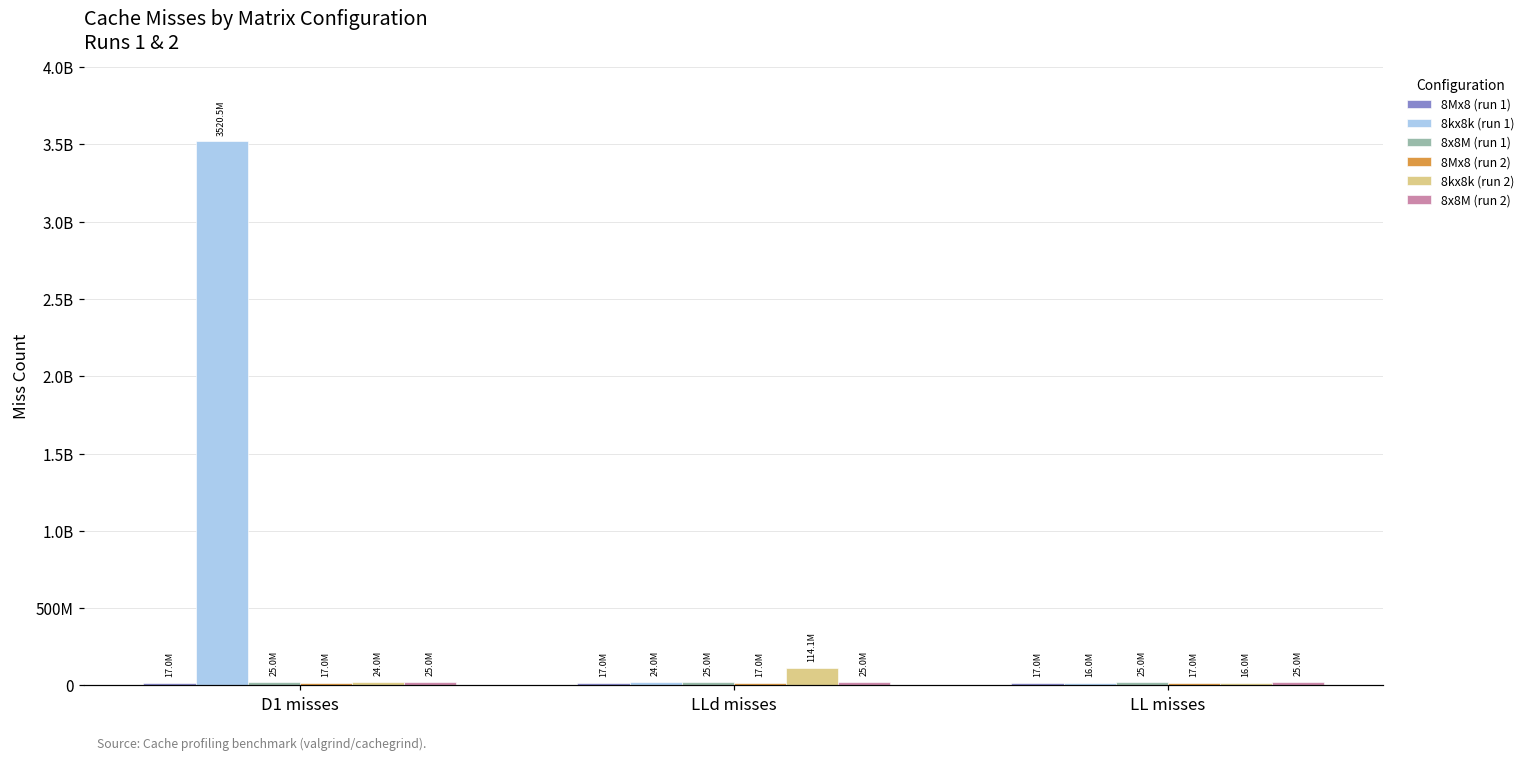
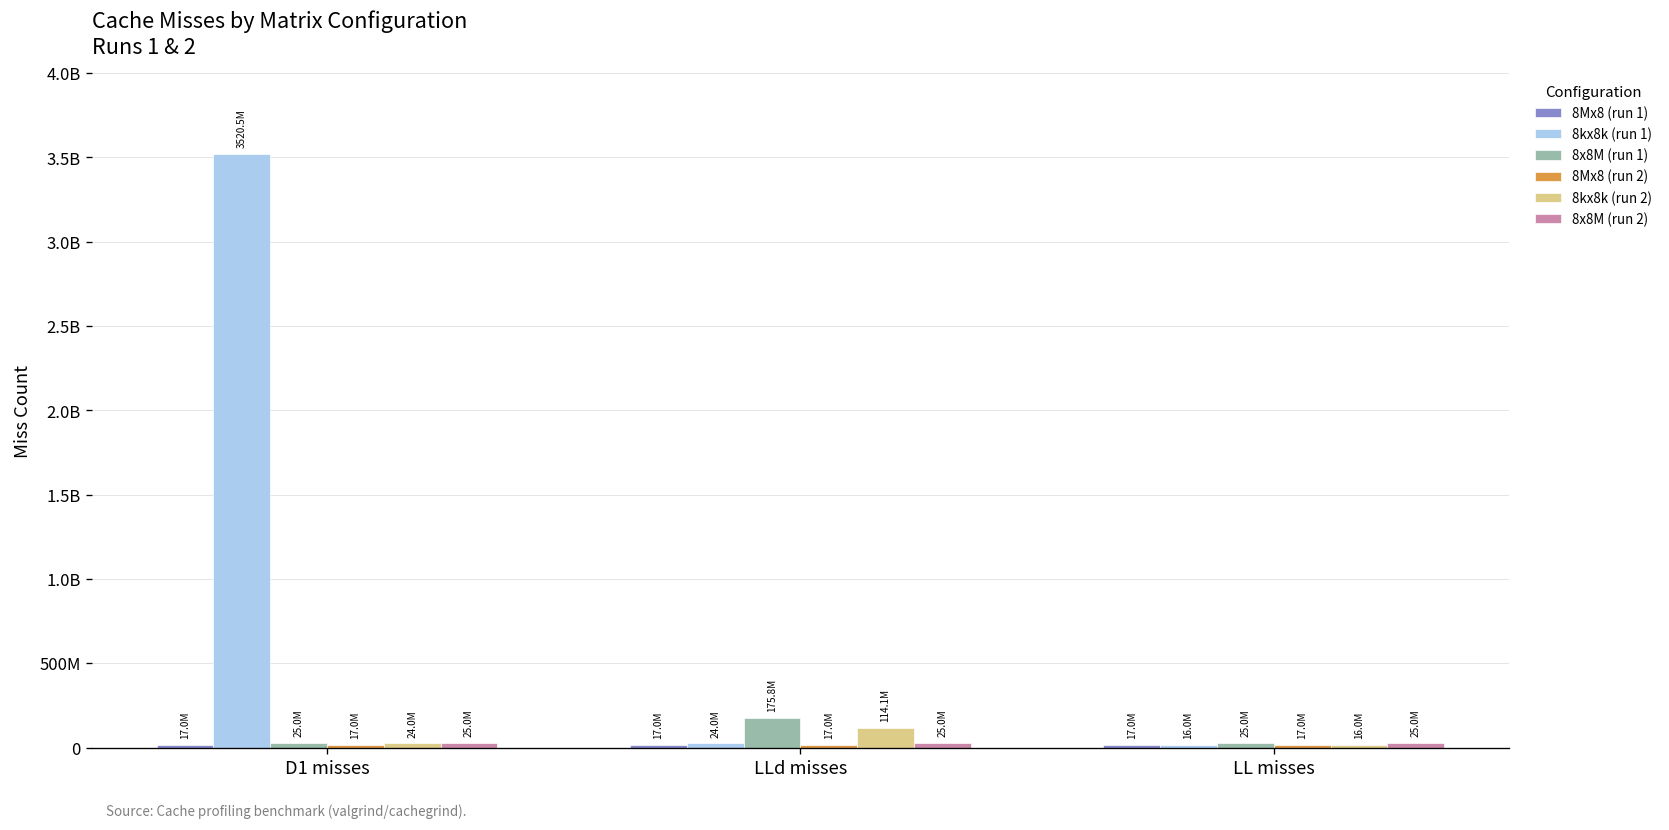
  {
    "8Mx8 (run 1)": {
      "D1 misses": "17.0M",
      "LLd misses": "17.0M",
      "LL misses": "17.0M"
    },
    "8kx8k (run 1)": {
      "D1 misses": "3520.5M",
      "LLd misses": "24.0M",
      "LL misses": "16.0M"
    },
    "8x8M (run 1)": {
      "D1 misses": "25.0M",
-     "LLd misses": "25.0M",
+     "LLd misses": "175.8M",
      "LL misses": "25.0M"
    },
    "8Mx8 (run 2)": {
      "D1 misses": "17.0M",
      "LLd misses": "17.0M",
      "LL misses": "17.0M"
    },
    "8kx8k (run 2)": {
      "D1 misses": "24.0M",
      "LLd misses": "114.1M",
      "LL misses": "16.0M"
    },
    "8x8M (run 2)": {
      "D1 misses": "25.0M",
      "LLd misses": "25.0M",
      "LL misses": "25.0M"
    }
  }
